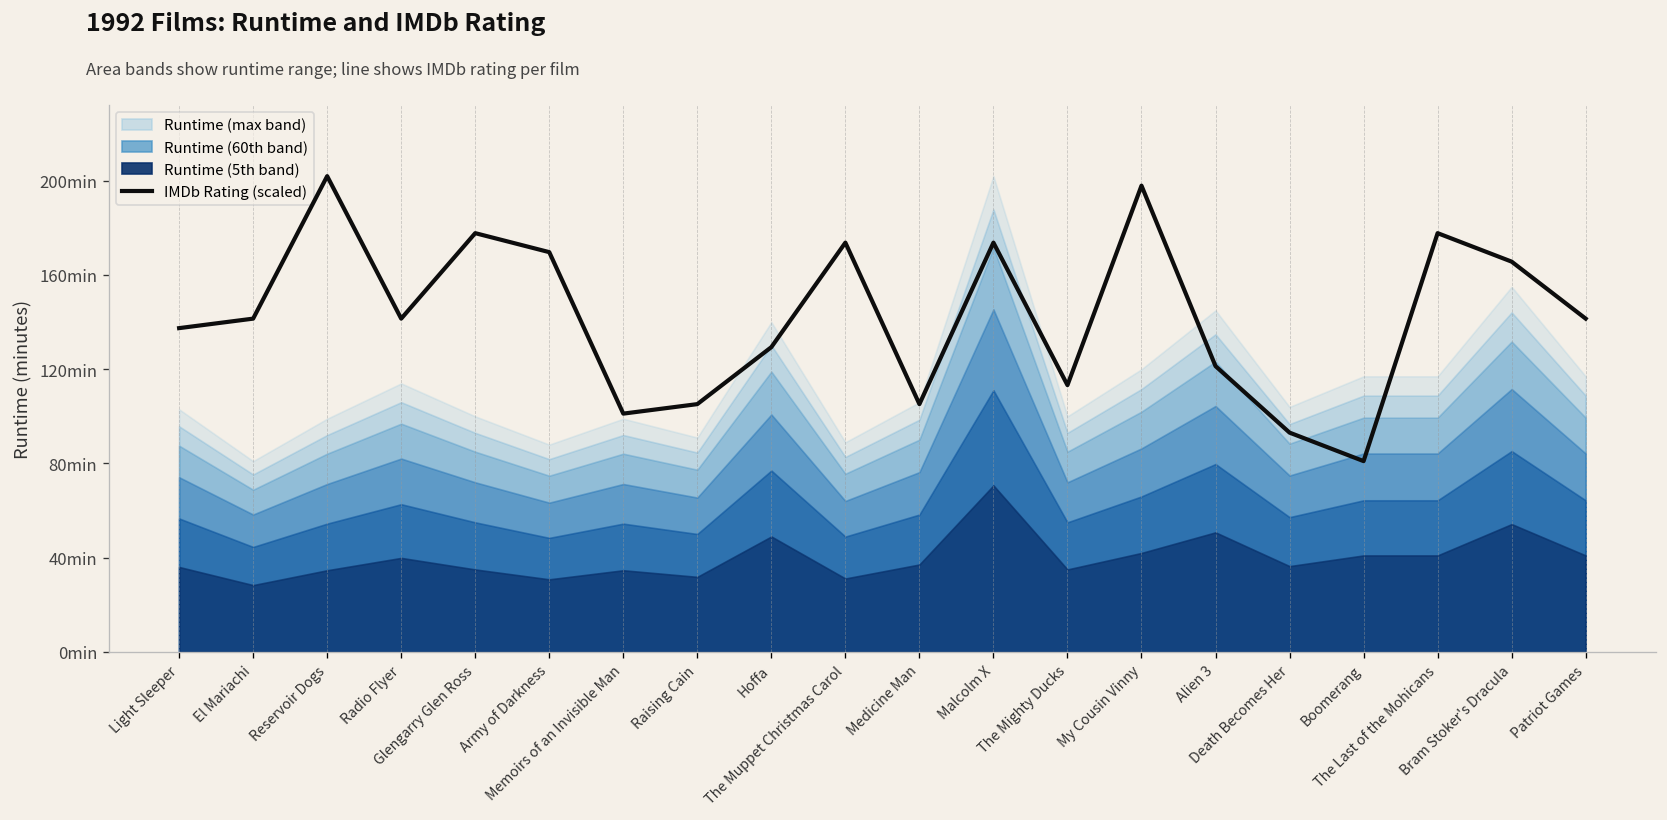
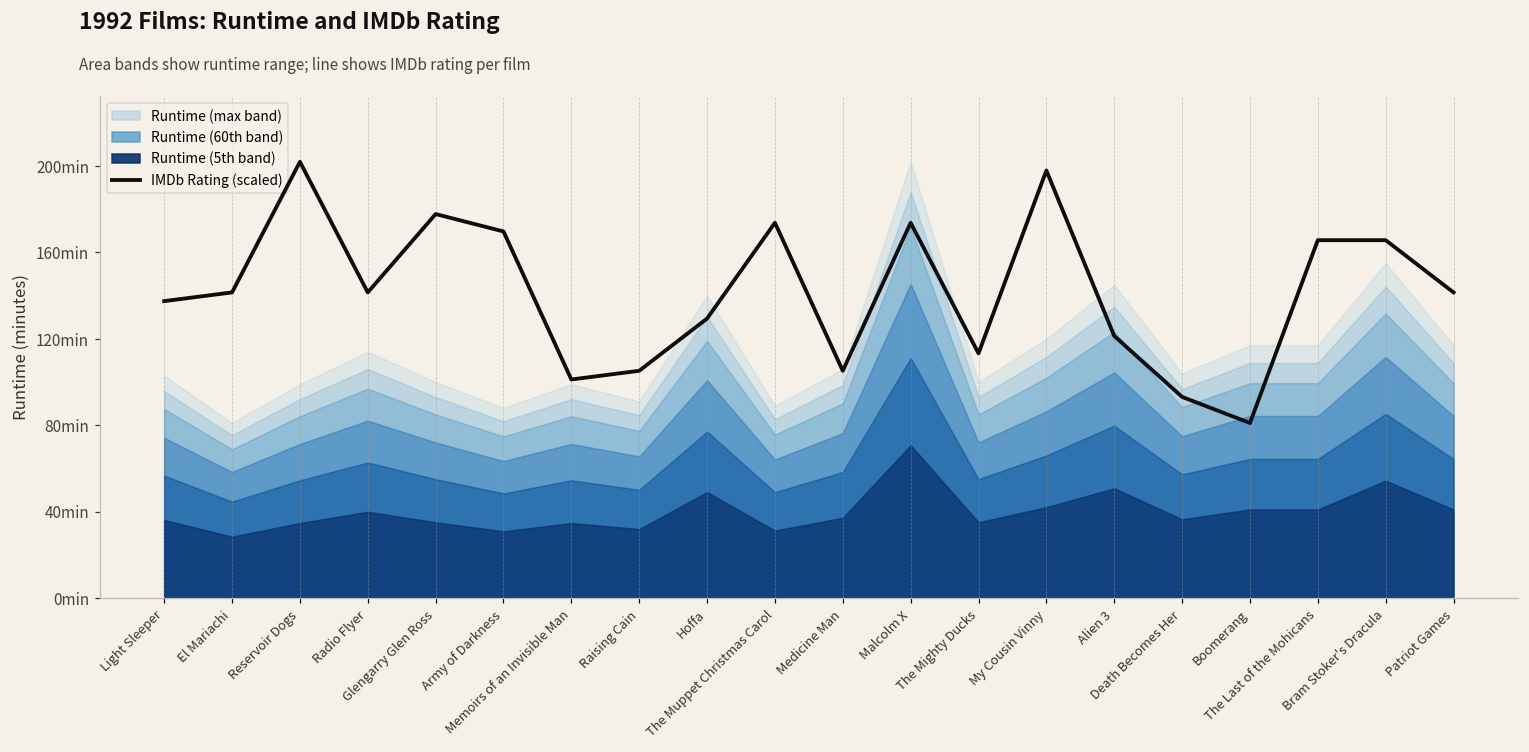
  {
    "IMDb Rating (scaled)": {
      "Light Sleeper": "137min",
      "El Mariachi": "142min",
      "Reservoir Dogs": "202min",
      "Radio Flyer": "142min",
      "Glengarry Glen Ross": "178min",
      "Army of Darkness": "170min",
      "Memoirs of an Invisible Man": "101min",
      "Raising Cain": "105min",
      "The Muppet Christmas Carol": "174min",
      "Malcolm X": "174min",
      "The Mighty Ducks": "113min",
      "My Cousin Vinny": "198min",
      "Alien 3": "121min",
      "Death Becomes Her": "93min",
      "Boomerang": "81min",
-     "The Last of the Mohicans": "178min",
+     "The Last of the Mohicans": "166min",
      "Bram Stoker's Dracula": "166min",
      "Patriot Games": "142min"
    }
  }
